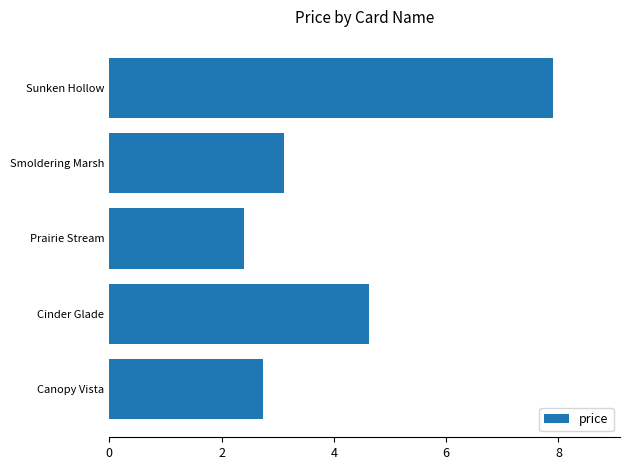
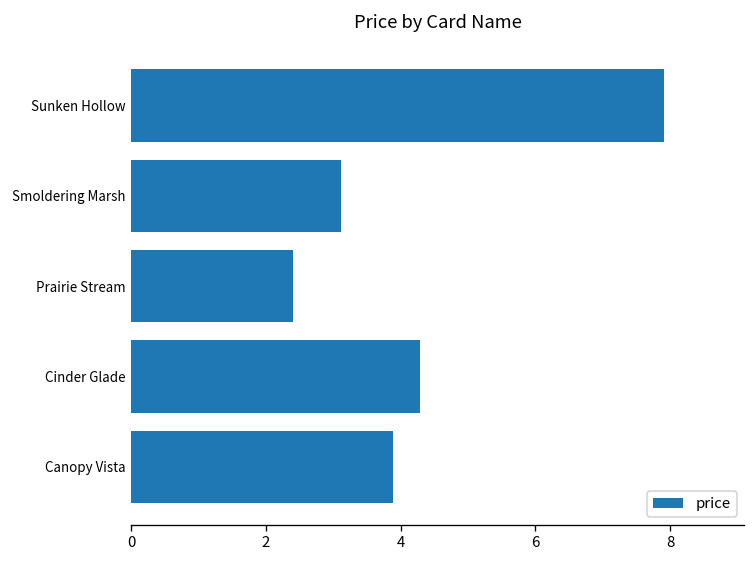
  {
    "Sunken Hollow": 7.9,
    "Smoldering Marsh": 3.1,
    "Prairie Stream": 2.4,
-   "Cinder Glade": 4.6,
-   "Canopy Vista": 2.7
+   "Cinder Glade": 4.3,
+   "Canopy Vista": 3.9
  }
